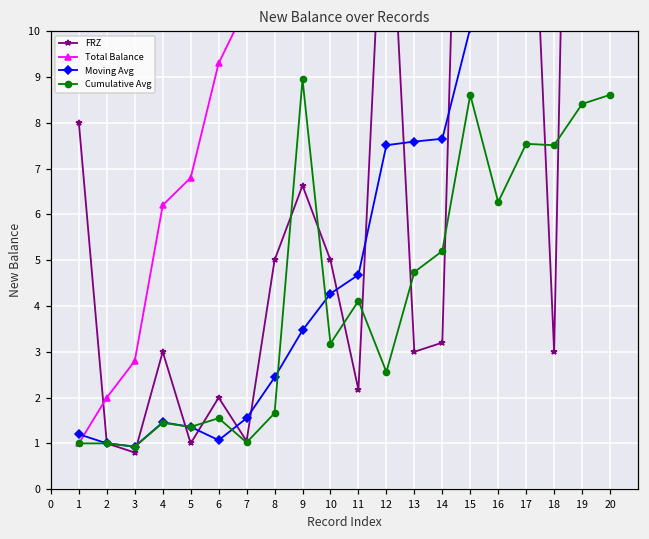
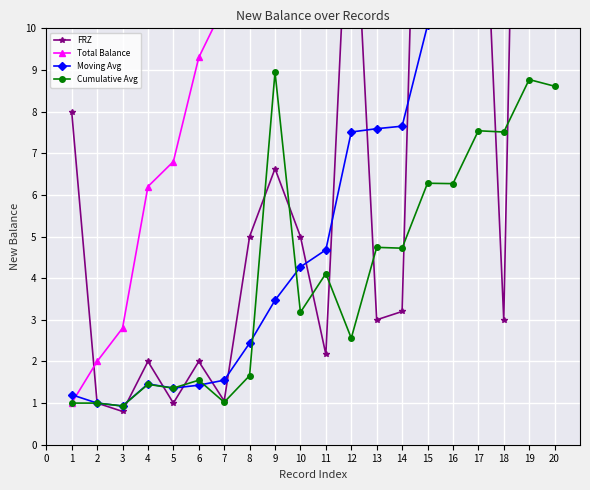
  {
    "FRZ": {
      "1": 8,
      "3": 0.8,
-     "4": 3,
+     "4": 2,
      "5": 1,
      "6": 2,
      "8": 5,
      "9": 6.6,
      "10": 5,
      "11": 2.2,
      "13": 3,
      "14": 3.2,
      "18": 3
    },
    "Total Balance": {
      "2": 2.0,
      "3": 2.8,
      "4": 6.2,
      "5": 6.8,
      "6": 9.3
    },
    "Moving Avg": {
      "1": 1.2,
-     "6": 1.1,
+     "6": 1.4,
      "7": 1.6,
      "8": 2.4,
      "9": 3.5,
      "10": 4.3,
      "11": 4.7,
      "12": 7.5,
      "13": 7.6,
      "14": 7.7
    },
    "Cumulative Avg": {
      "6": 1.6,
      "8": 1.7,
      "9": 9.0,
      "10": 3.2,
      "11": 4.1,
      "12": 2.6,
      "13": 4.7,
-     "14": 5.2,
-     "15": 8.6,
+     "14": 4.7,
+     "15": 6.3,
      "16": 6.3,
      "17": 7.5,
      "18": 7.5,
-     "19": 8.4,
+     "19": 8.8,
      "20": 8.6
    }
  }
